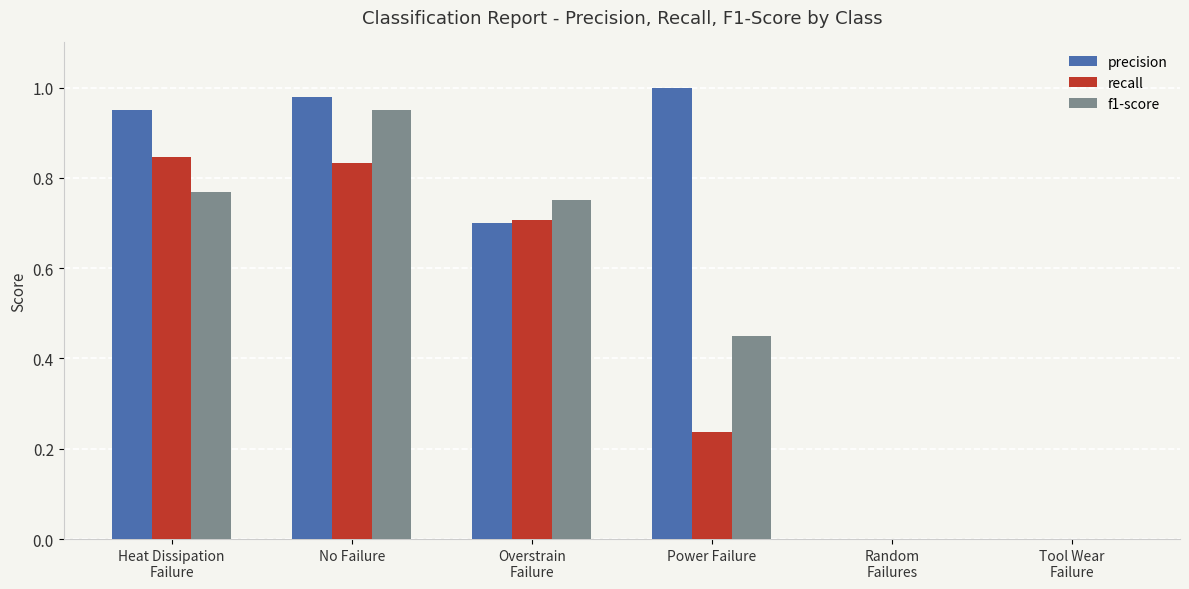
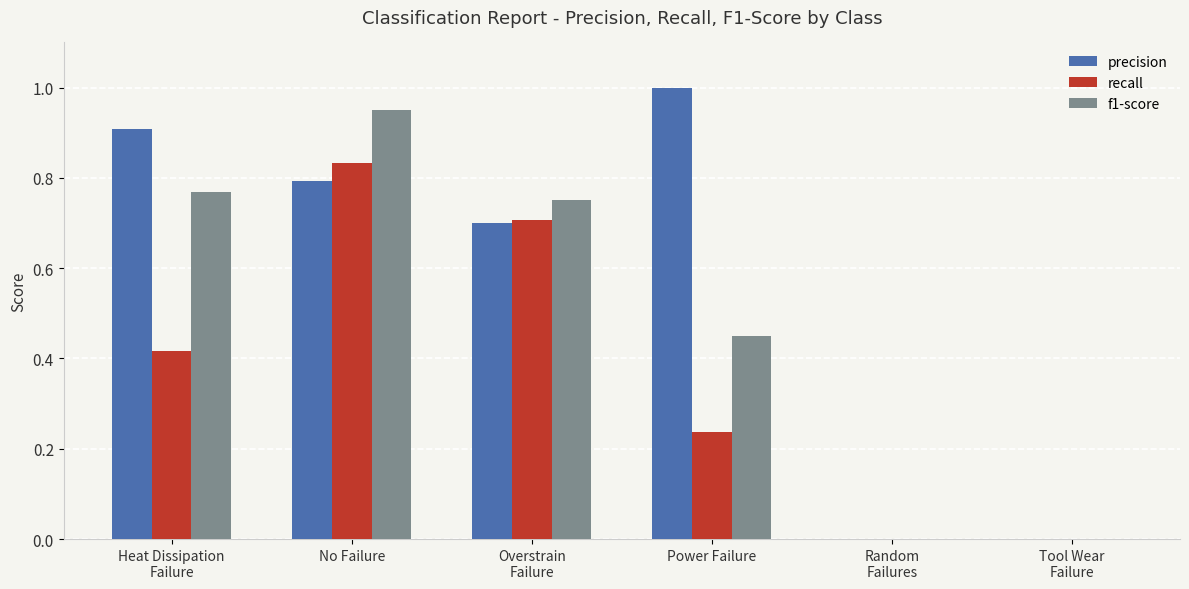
  {
    "precision": {
-     "Heat Dissipation Failure": 0.95,
-     "No Failure": 0.98,
+     "Heat Dissipation Failure": 0.91,
+     "No Failure": 0.79,
      "Overstrain Failure": 0.70,
      "Power Failure": 1.00,
      "Random Failures": 0.00,
      "Tool Wear Failure": 0.00
    },
    "recall": {
-     "Heat Dissipation Failure": 0.85,
+     "Heat Dissipation Failure": 0.42,
      "No Failure": 0.83,
      "Overstrain Failure": 0.71,
      "Power Failure": 0.24,
      "Random Failures": 0.00,
      "Tool Wear Failure": 0.00
    },
    "f1-score": {
      "Heat Dissipation Failure": 0.77,
      "No Failure": 0.95,
      "Overstrain Failure": 0.75,
      "Power Failure": 0.45,
      "Random Failures": 0.00,
      "Tool Wear Failure": 0.00
    }
  }
